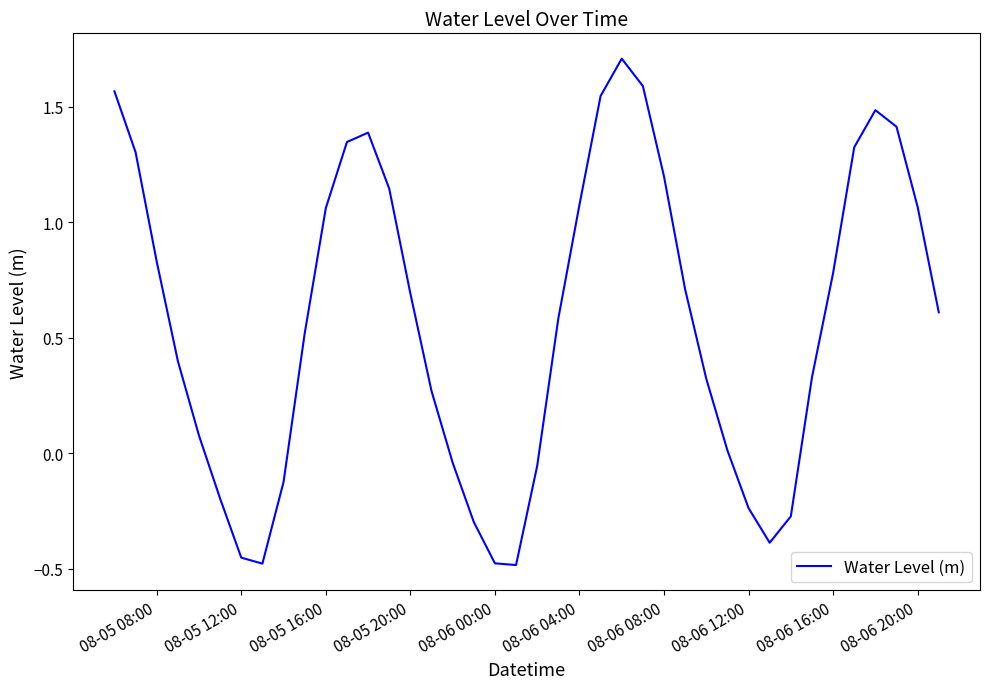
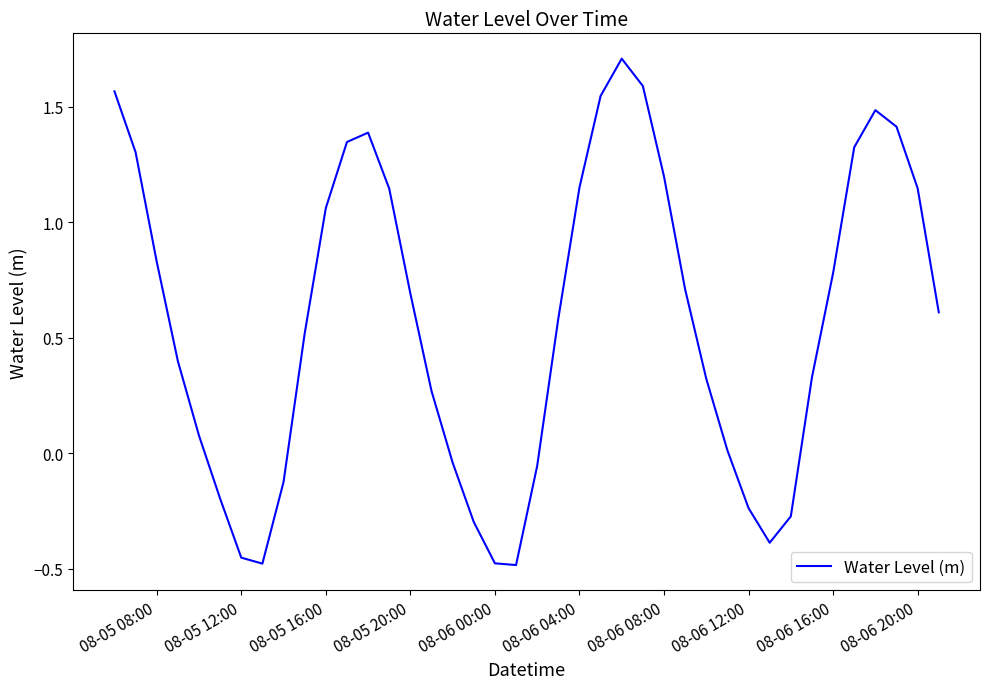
  {
    "08-05 08:00": 0.83,
    "08-05 12:00": -0.45,
    "08-05 16:00": 1.06,
    "08-05 20:00": 0.69,
    "08-06 00:00": -0.48,
-   "08-06 04:00": 1.08,
+   "08-06 04:00": 1.15,
    "08-06 08:00": 1.20,
    "08-06 12:00": -0.24,
    "08-06 16:00": 0.78,
-   "08-06 20:00": 1.07
+   "08-06 20:00": 1.15
  }
